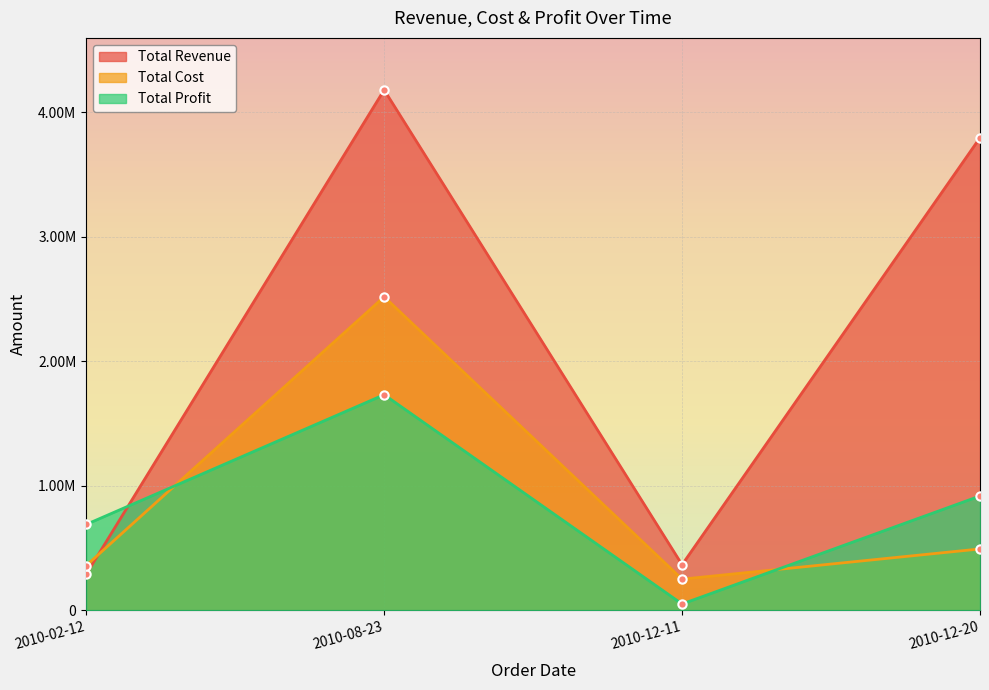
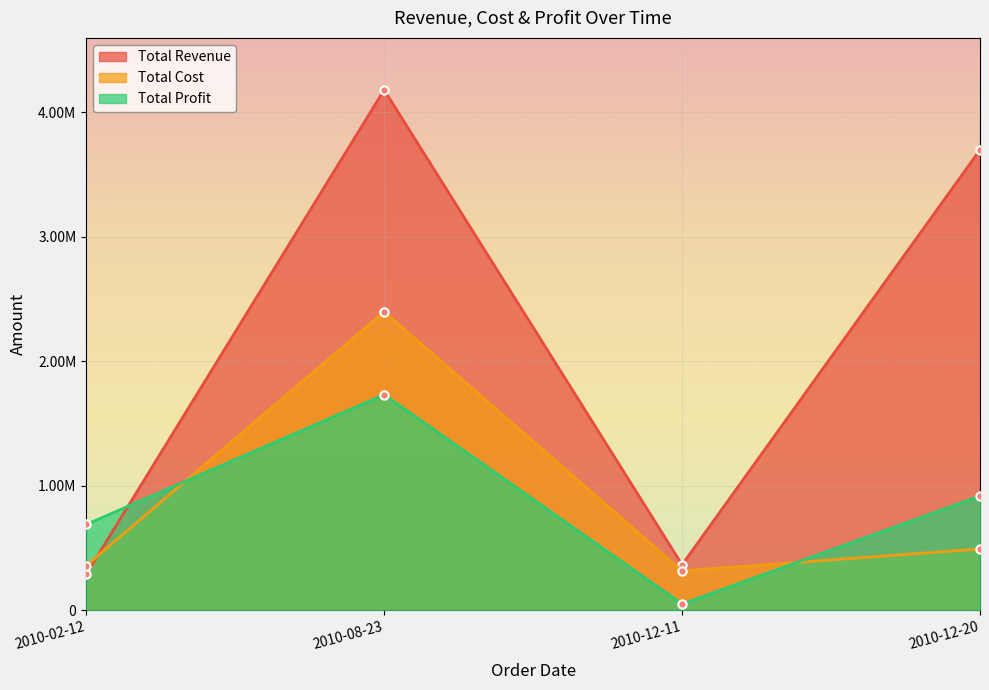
  {
    "Total Revenue": {
      "2010-02-12": 290000,
      "2010-08-23": 4180000,
      "2010-12-11": 360000,
-     "2010-12-20": 3800000
+     "2010-12-20": 3700000
    },
    "Total Cost": {
      "2010-02-12": 360000,
-     "2010-08-23": 2520000,
-     "2010-12-11": 250000,
+     "2010-08-23": 2400000,
+     "2010-12-11": 320000,
      "2010-12-20": 490000
    },
    "Total Profit": {
      "2010-02-12": 690000,
      "2010-08-23": 1730000,
      "2010-12-11": 50000,
      "2010-12-20": 920000
    }
  }
